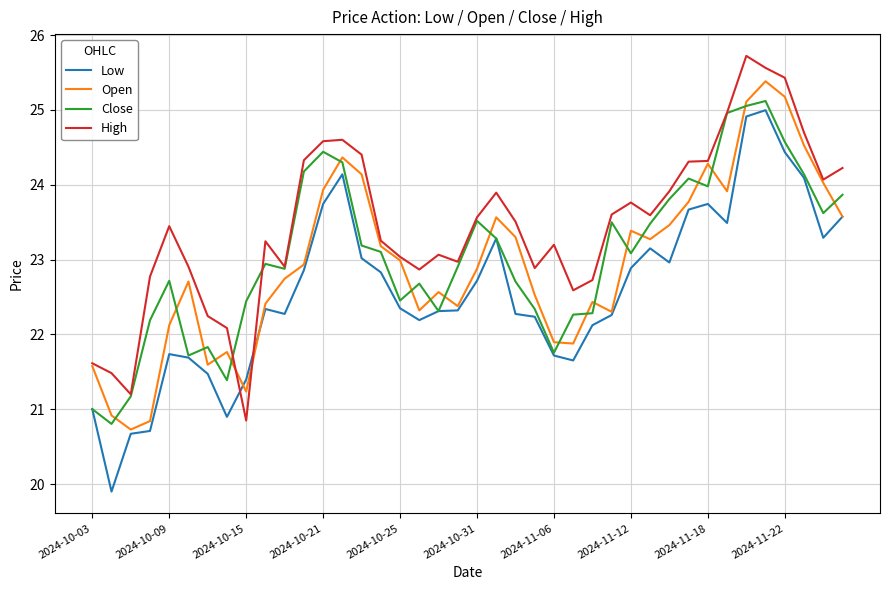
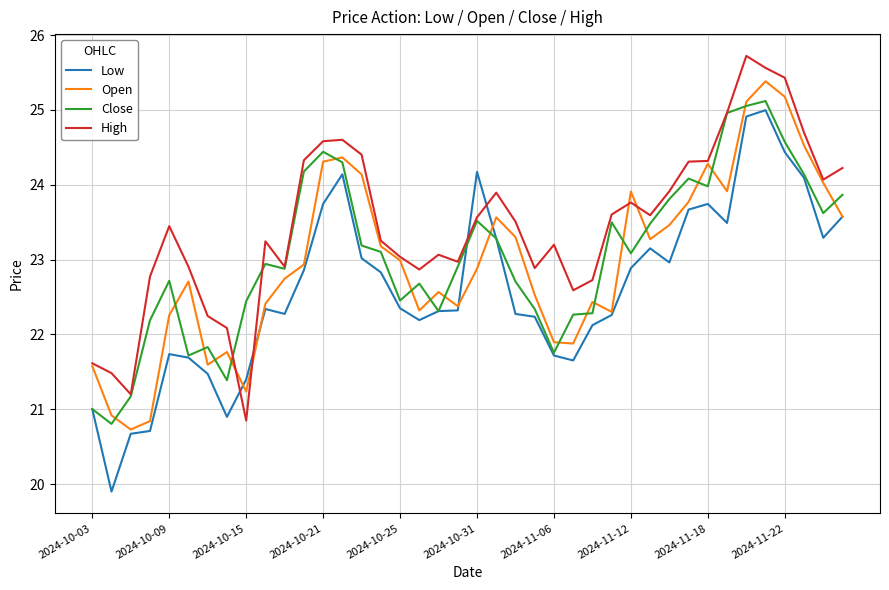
  {
    "Low": {
      "2024-10-09": 21.7,
      "2024-10-15": 21.4,
      "2024-10-21": 23.7,
      "2024-10-25": 22.3,
-     "2024-10-31": 22.7,
+     "2024-10-31": 24.2,
      "2024-11-06": 21.7,
      "2024-11-12": 22.9,
      "2024-11-18": 23.7,
      "2024-11-22": 24.4
    },
    "Open": {
      "2024-10-03": 21.6,
-     "2024-10-09": 22.1,
+     "2024-10-09": 22.3,
      "2024-10-15": 21.2,
-     "2024-10-21": 23.9,
+     "2024-10-21": 24.3,
      "2024-10-25": 23.0,
      "2024-10-31": 22.9,
      "2024-11-06": 21.9,
-     "2024-11-12": 23.4,
+     "2024-11-12": 23.9,
      "2024-11-18": 24.3,
      "2024-11-22": 25.2
    },
    "Close": {
      "2024-10-09": 22.7,
      "2024-10-15": 22.4,
      "2024-10-21": 24.4,
      "2024-10-25": 22.5,
      "2024-10-31": 23.5,
      "2024-11-06": 21.8,
      "2024-11-12": 23.1,
      "2024-11-18": 24.0,
      "2024-11-22": 24.6
    },
    "High": {
      "2024-10-03": 21.6,
      "2024-10-09": 23.4,
      "2024-10-15": 20.8,
      "2024-10-21": 24.6,
      "2024-10-25": 23.0,
      "2024-10-31": 23.6,
      "2024-11-06": 23.2,
      "2024-11-12": 23.8,
      "2024-11-18": 24.3,
      "2024-11-22": 25.4
    }
  }
